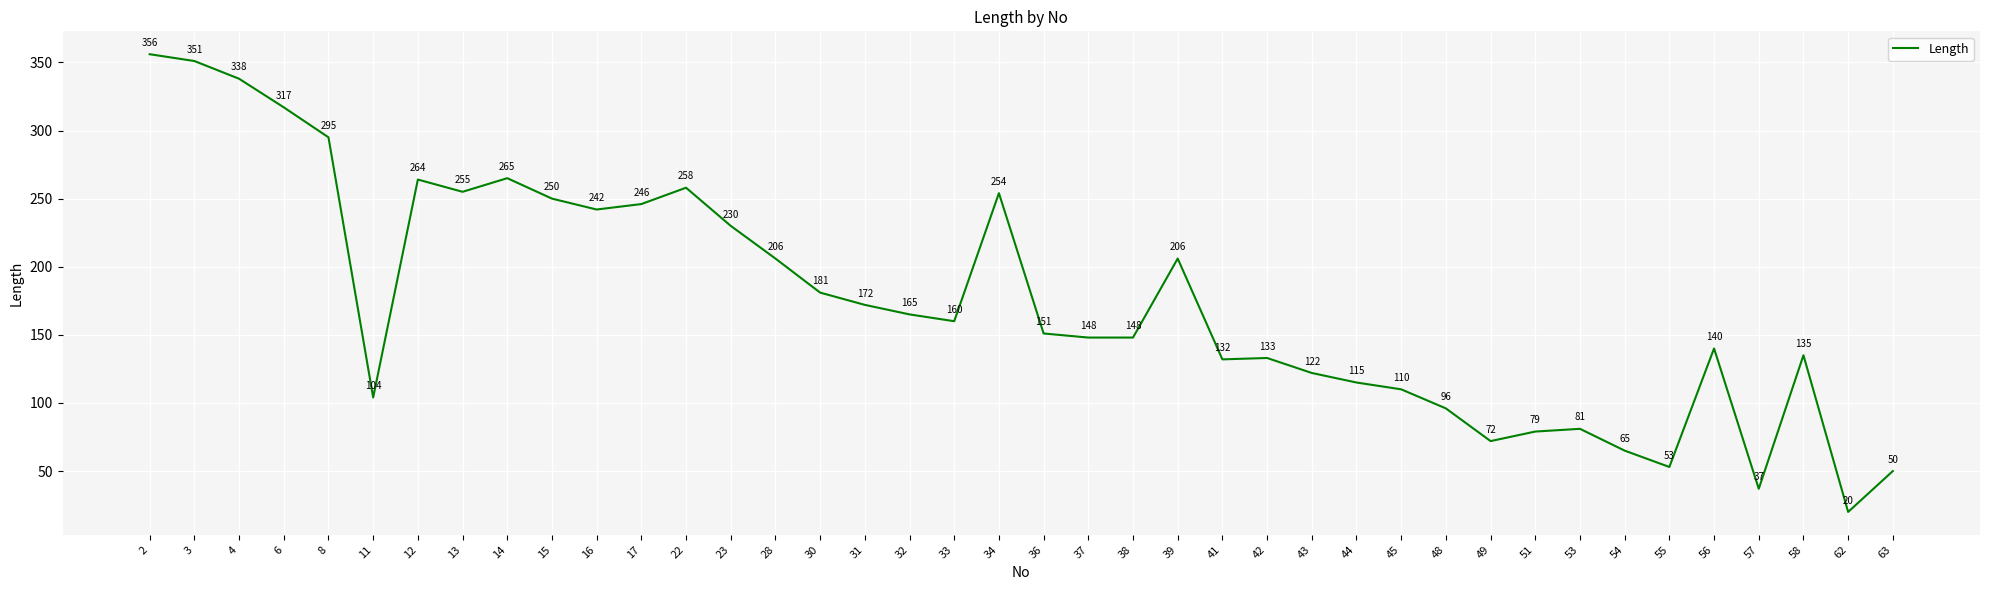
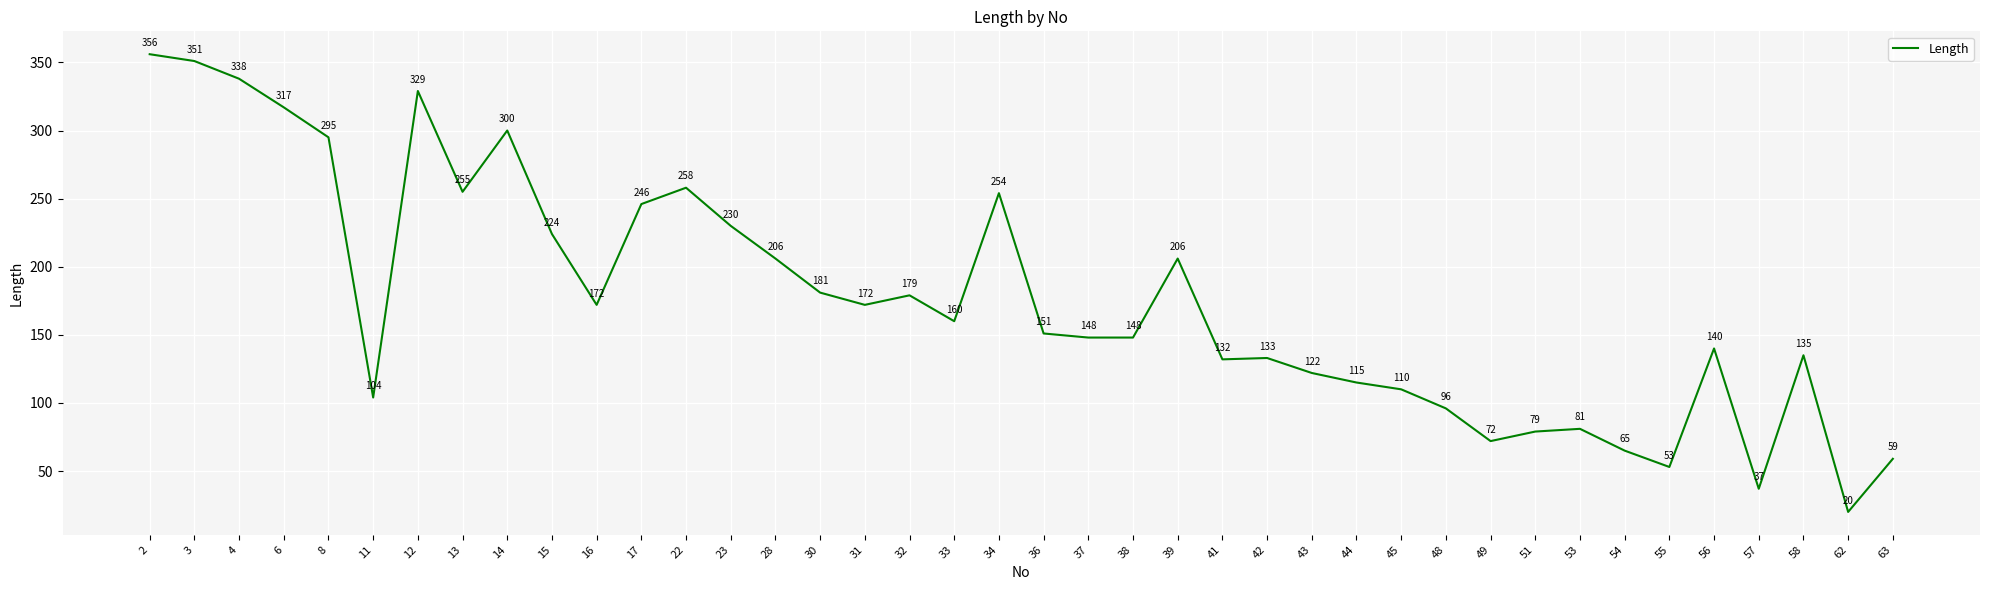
  {
    "2": 356,
    "3": 351,
    "4": 338,
    "6": 317,
    "8": 295,
    "11": 104,
-   "12": 264,
+   "12": 329,
    "13": 255,
-   "14": 265,
-   "15": 250,
-   "16": 242,
+   "14": 300,
+   "15": 224,
+   "16": 172,
    "17": 246,
    "22": 258,
    "23": 230,
    "28": 206,
    "30": 181,
    "31": 172,
-   "32": 165,
+   "32": 179,
    "33": 160,
    "34": 254,
    "36": 151,
    "37": 148,
    "38": 148,
    "39": 206,
    "41": 132,
    "42": 133,
    "43": 122,
    "44": 115,
    "45": 110,
    "48": 96,
    "49": 72,
    "51": 79,
    "53": 81,
    "54": 65,
    "55": 53,
    "56": 140,
    "57": 37,
    "58": 135,
    "62": 20,
-   "63": 50
+   "63": 59
  }
